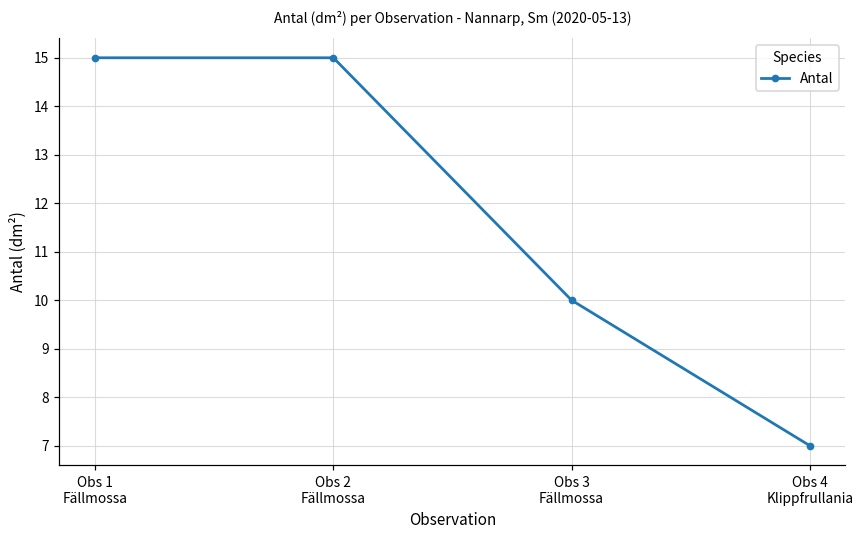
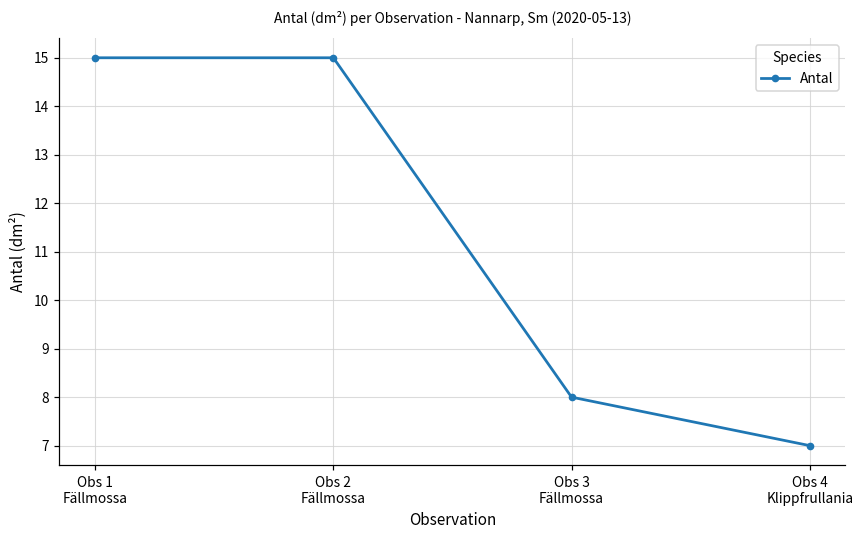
  {
    "Obs 1 Fällmossa": 15,
    "Obs 2 Fällmossa": 15,
-   "Obs 3 Fällmossa": 10,
+   "Obs 3 Fällmossa": 8,
    "Obs 4 Klippfrullania": 7
  }
